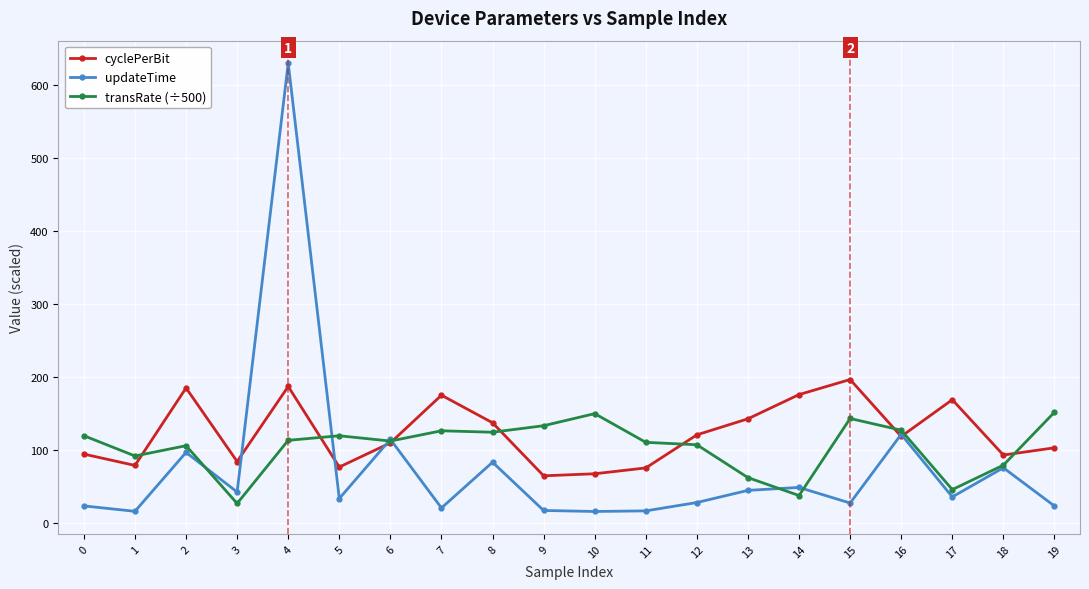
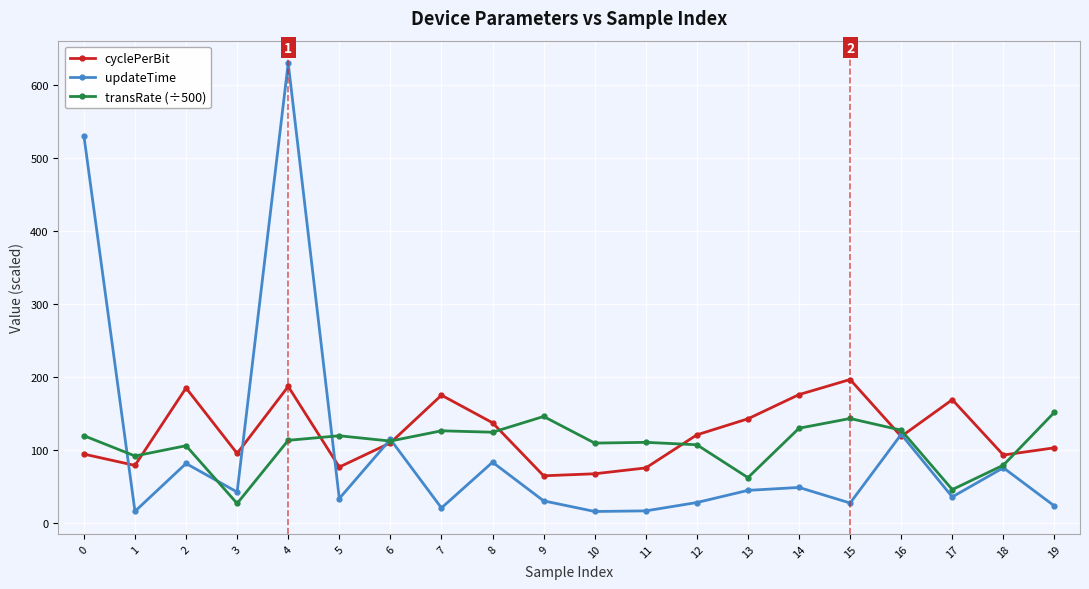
  {
    "cyclePerBit": {
      "0": 90,
      "1": 80,
      "2": 190,
-     "3": 80,
+     "3": 100,
      "4": 190,
      "5": 80,
      "7": 180,
      "8": 140,
      "9": 60,
      "10": 70,
      "11": 80,
      "12": 120,
      "13": 140,
      "14": 180,
      "15": 200,
      "17": 170,
      "18": 90,
      "19": 100
    },
    "updateTime": {
-     "0": 20,
+     "0": 530,
      "1": 20,
-     "2": 100,
+     "2": 80,
      "3": 40,
      "5": 30,
      "7": 20,
      "8": 80,
-     "9": 20,
+     "9": 30,
      "10": 20,
      "11": 20,
      "12": 30,
      "13": 40,
      "14": 50,
      "15": 30,
      "17": 40,
      "18": 80,
      "19": 20
    },
    "transRate (÷500)": {
      "0": 120,
      "1": 90,
      "2": 110,
      "3": 30,
      "4": 110,
      "5": 120,
      "7": 130,
      "8": 120,
-     "9": 130,
-     "10": 150,
+     "9": 150,
+     "10": 110,
      "11": 110,
      "12": 110,
      "13": 60,
-     "14": 40,
+     "14": 130,
      "15": 140,
      "16": 130,
      "17": 50,
      "18": 80,
      "19": 150
    }
  }
